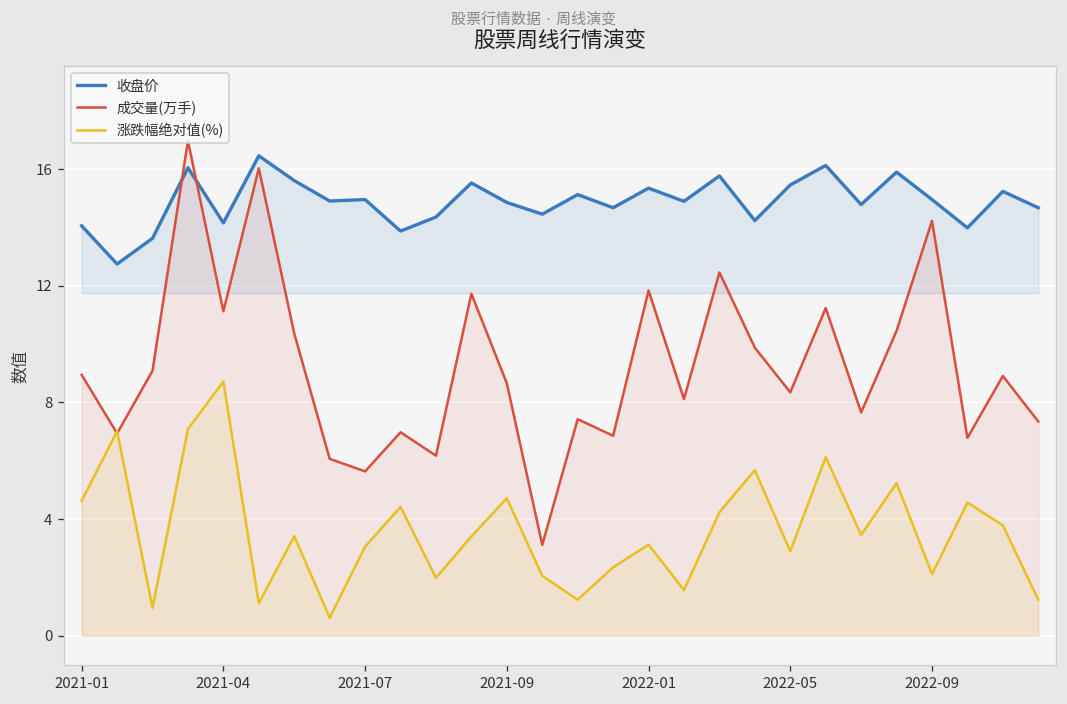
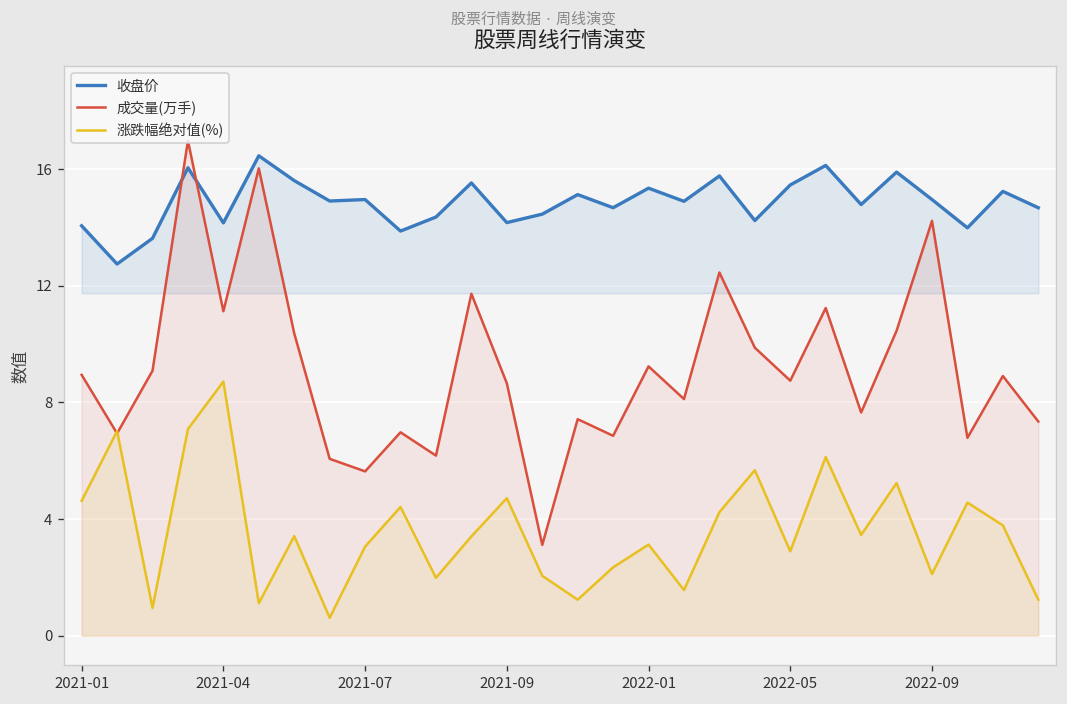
  {
    "收盘价": {
      "2021-01": 14.1,
      "2021-04": 14.2,
      "2021-07": 15.0,
-     "2021-09": 14.9,
+     "2021-09": 14.2,
      "2022-01": 15.3,
      "2022-05": 15.5,
      "2022-09": 15.0
    },
    "成交量(万手)": {
      "2021-01": 8.9,
      "2021-04": 11.1,
      "2021-07": 5.6,
      "2021-09": 8.7,
-     "2022-01": 11.8,
-     "2022-05": 8.3,
+     "2022-01": 9.2,
+     "2022-05": 8.7,
      "2022-09": 14.2
    },
    "涨跌幅绝对值(%)": {
      "2021-01": 4.6,
      "2021-04": 8.7,
      "2021-07": 3.1,
      "2021-09": 4.7,
      "2022-01": 3.1,
      "2022-05": 2.9,
      "2022-09": 2.1
    }
  }
